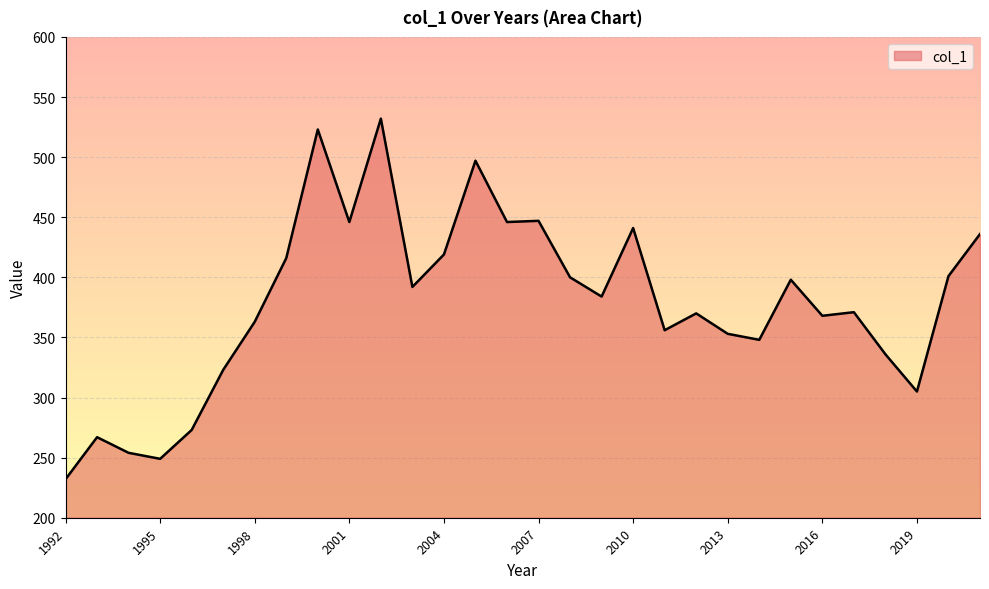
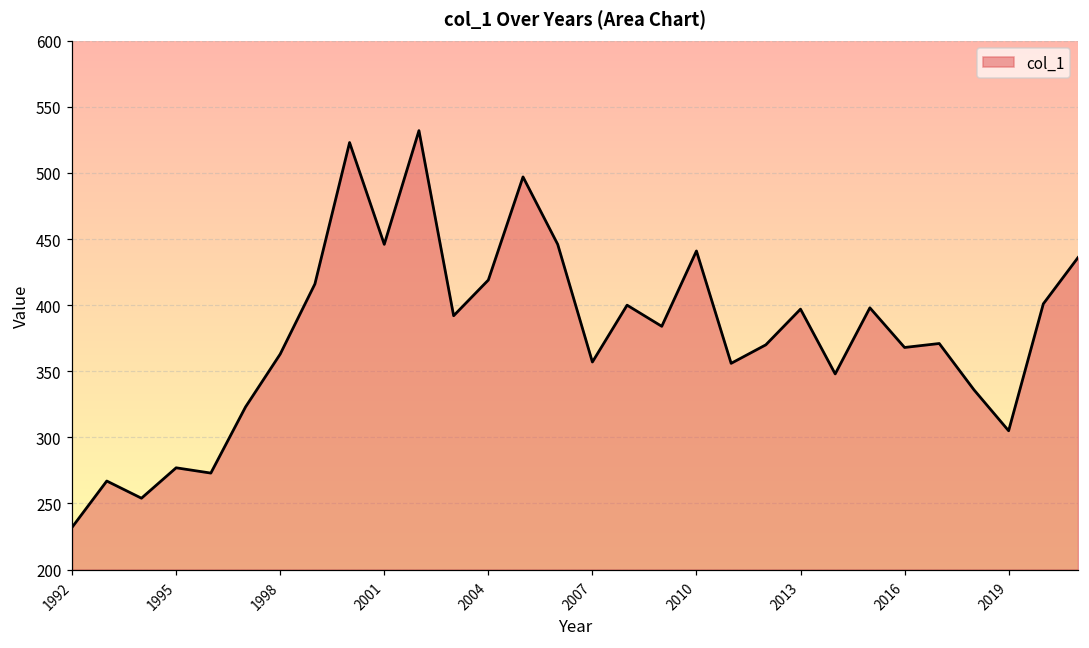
  {
    "1992": 232,
-   "1995": 249,
+   "1995": 277,
    "1998": 363,
    "2001": 446,
    "2004": 419,
-   "2007": 447,
+   "2007": 357,
    "2010": 441,
-   "2013": 353,
+   "2013": 397,
    "2016": 368,
    "2019": 305
  }
